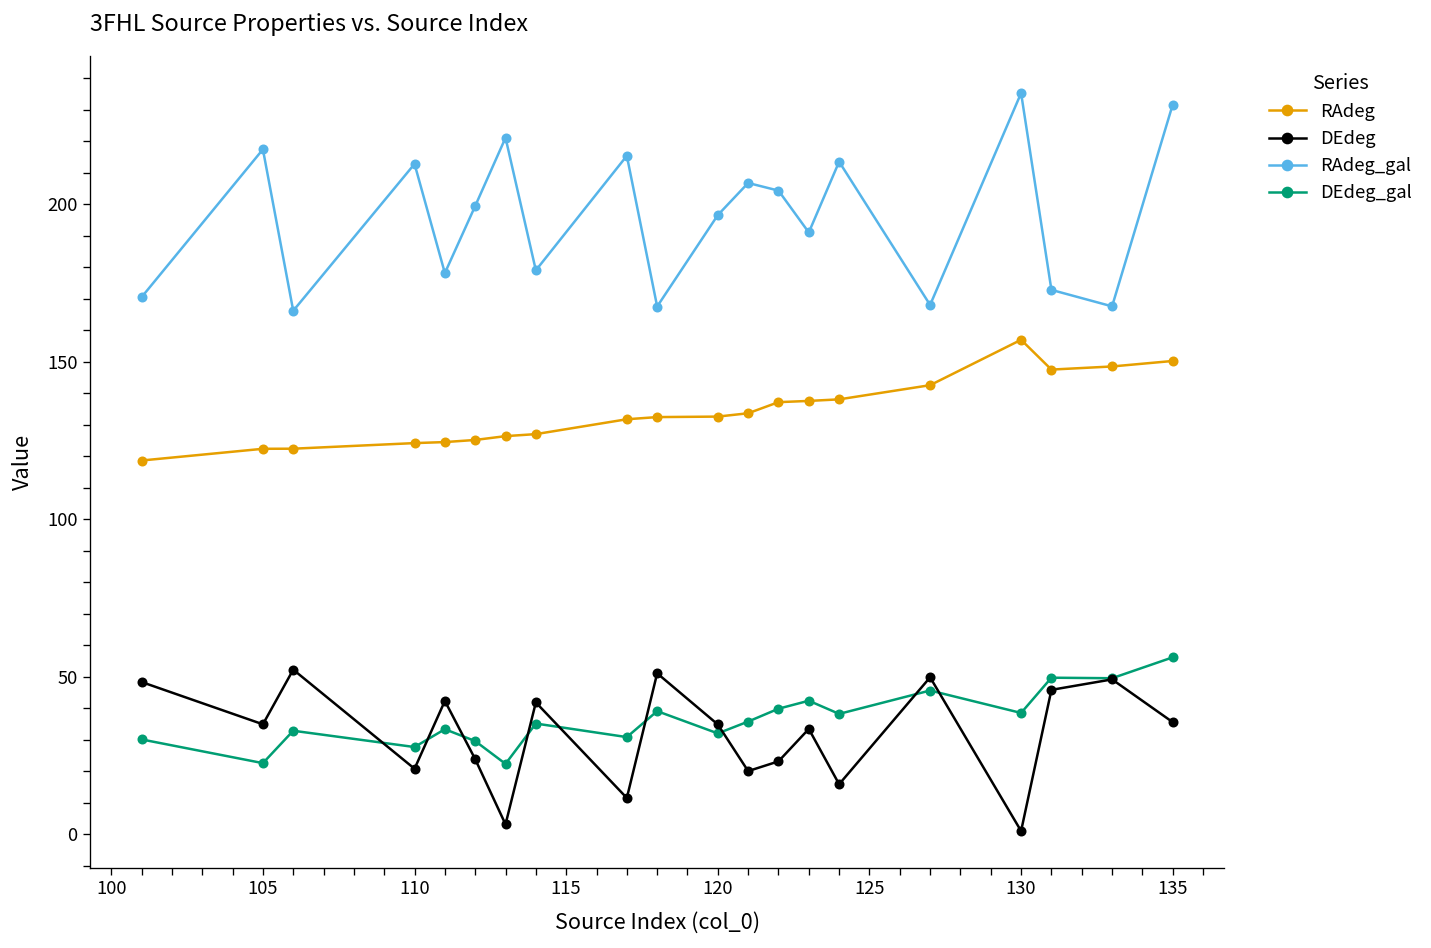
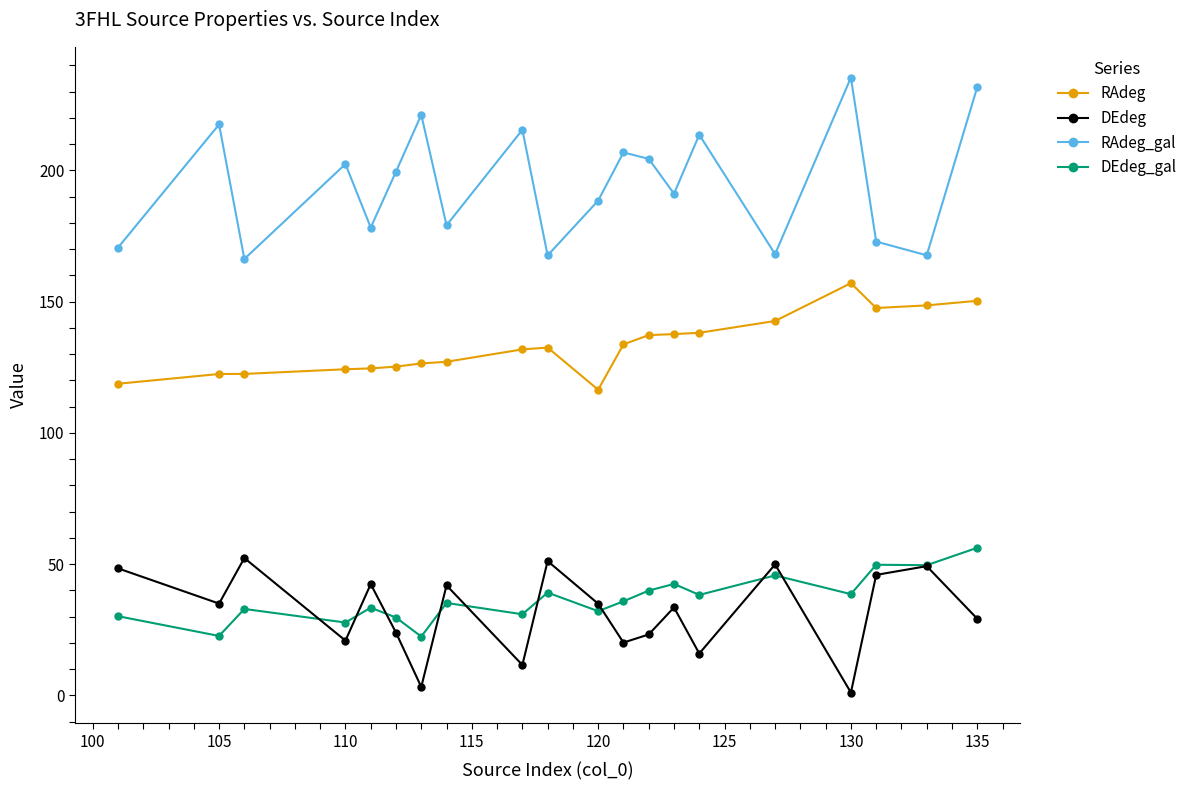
  {
    "RAdeg": {
      "105": 122,
      "110": 124,
-     "120": 133,
+     "120": 116,
      "130": 157,
      "135": 150
    },
    "DEdeg": {
      "105": 35,
      "110": 21,
      "120": 35,
      "130": 1,
-     "135": 36
+     "135": 29
    },
    "RAdeg_gal": {
      "105": 217,
-     "110": 213,
-     "120": 197,
+     "110": 202,
+     "120": 188,
      "130": 235,
      "135": 232
    },
    "DEdeg_gal": {
      "105": 23,
      "110": 28,
      "120": 32,
      "130": 39,
      "135": 56
    }
  }
